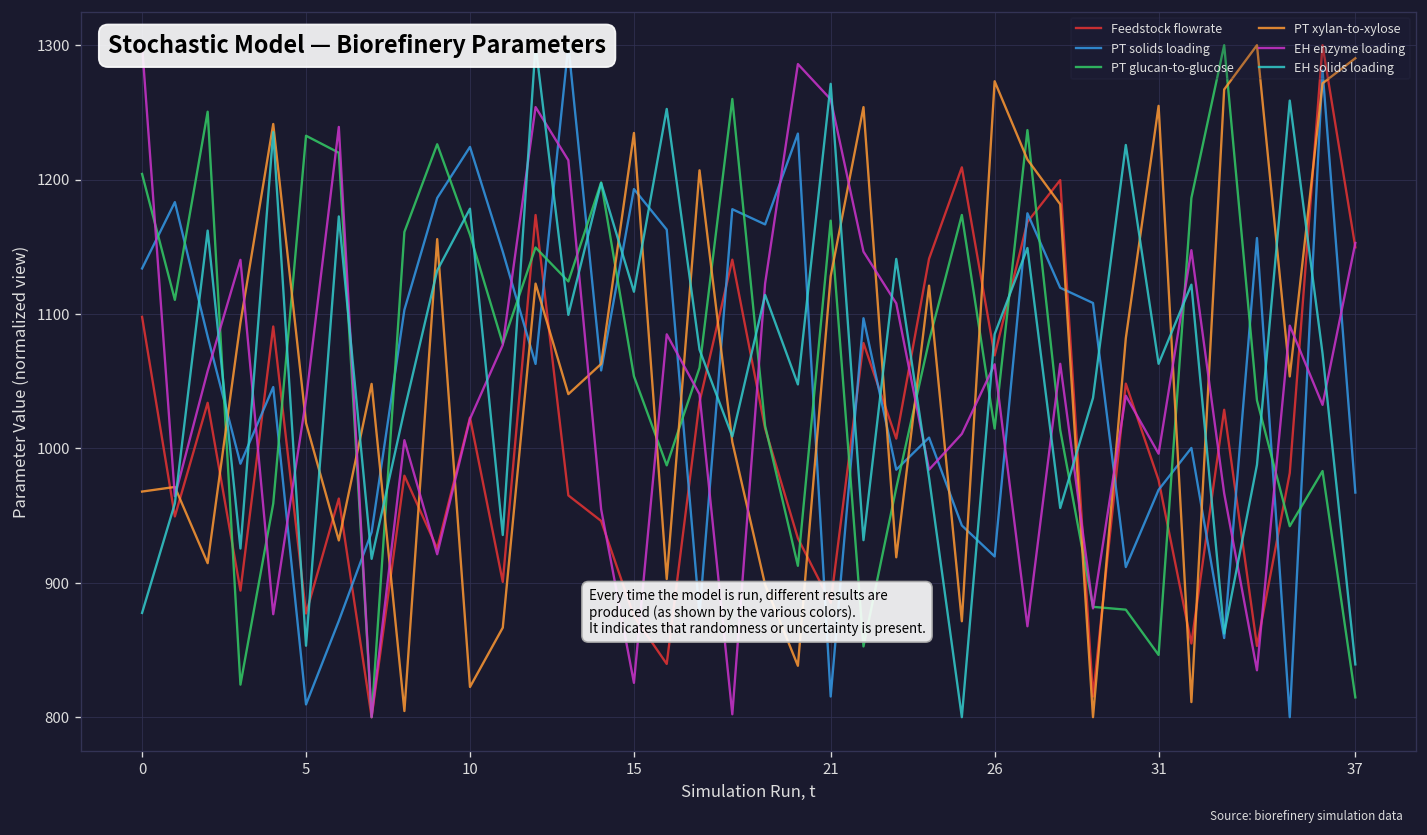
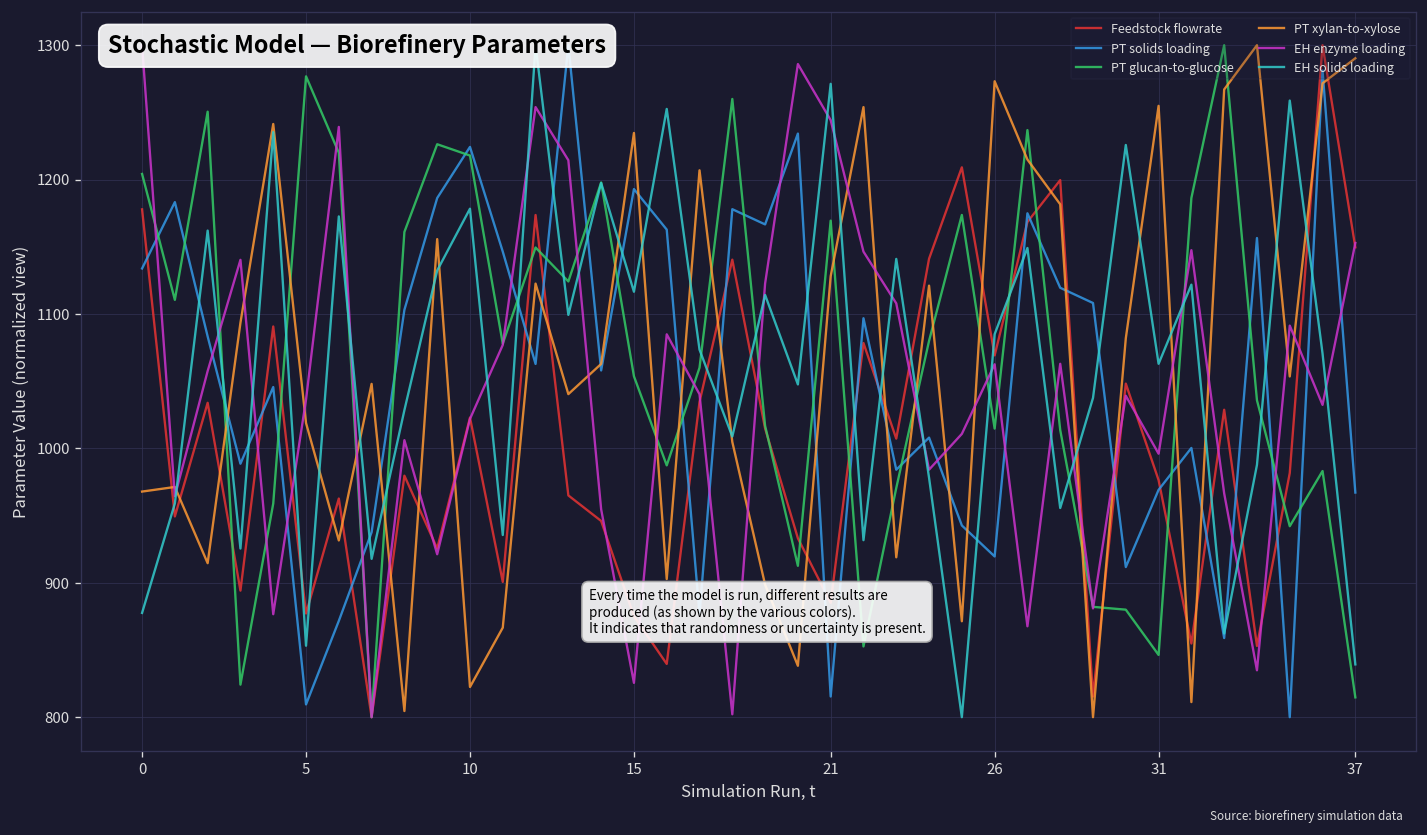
  {
    "Feedstock flowrate": {
-     "0": 1098,
+     "0": 1178,
      "5": 877,
      "26": 1069,
      "31": 976,
      "37": 1150
    },
    "PT glucan-to-glucose": {
      "0": 1204,
-     "5": 1233,
-     "10": 1159,
+     "5": 1277,
+     "10": 1218,
      "15": 1054,
      "21": 1169,
      "26": 1015,
      "31": 846,
      "37": 815
    },
    "PT xylan-to-xylose": {
      "0": 968,
      "5": 1019,
      "10": 822,
      "15": 1235,
      "21": 1128,
      "26": 1273,
      "31": 1255
    },
    "EH enzyme loading": {
      "5": 1036,
      "15": 826,
-     "21": 1260,
+     "21": 1244,
      "26": 1063,
      "31": 996,
      "37": 1153
    }
  }
